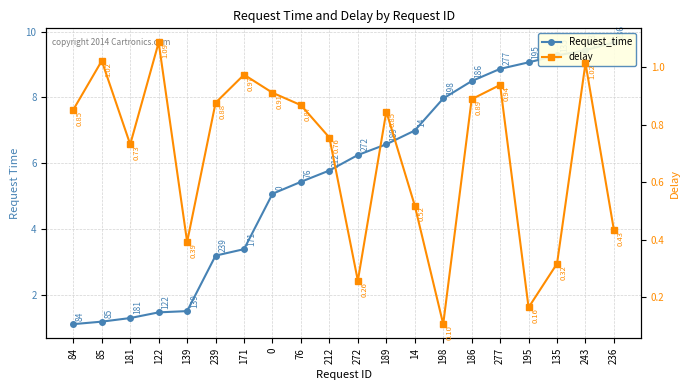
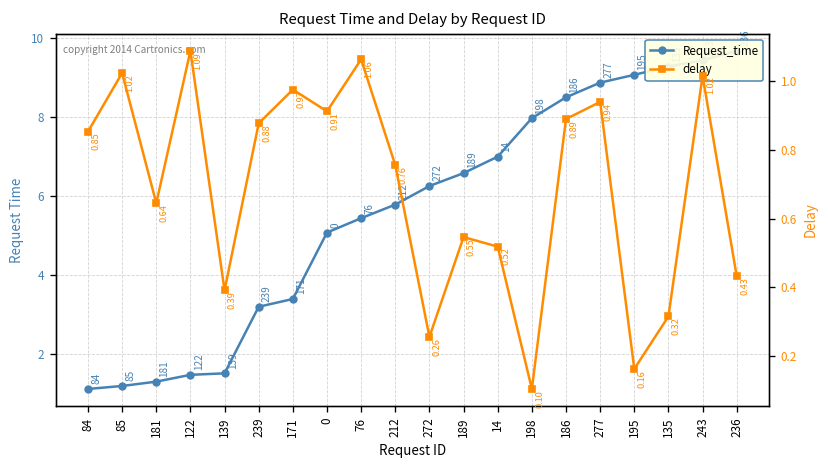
  {
    "delay": {
      "84": 0.85,
      "85": 1.02,
-     "181": 0.73,
+     "181": 0.64,
      "139": 0.39,
      "239": 0.88,
      "171": 0.97,
      "0": 0.91,
-     "76": 0.87,
+     "76": 1.06,
      "212": 0.76,
      "272": 0.26,
-     "189": 0.85,
+     "189": 0.55,
      "14": 0.52,
      "198": 0.10,
      "186": 0.89,
      "277": 0.94,
      "195": 0.16,
      "135": 0.32,
      "236": 0.43
    }
  }
